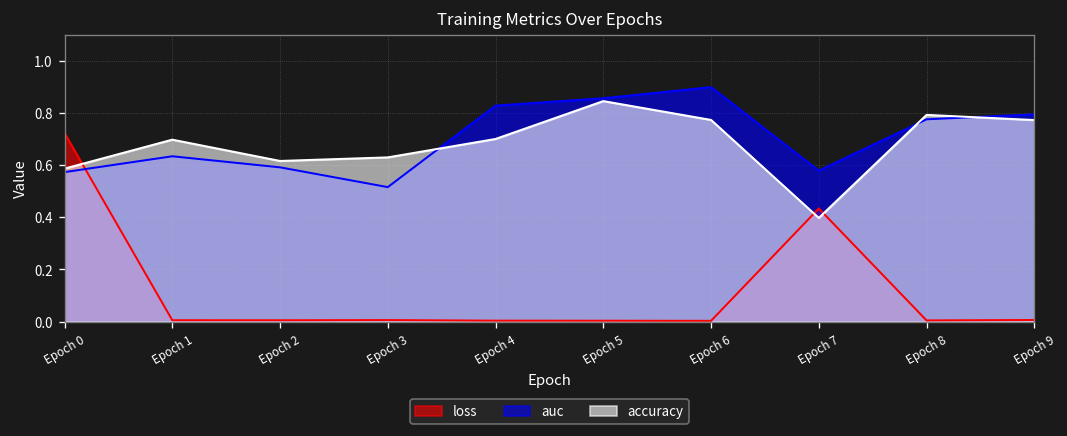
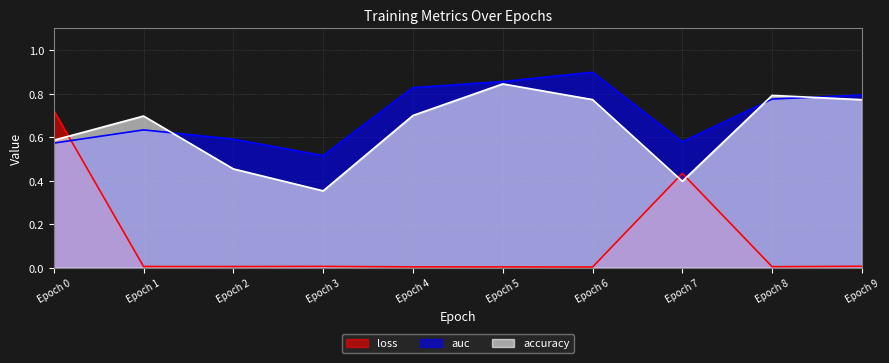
  {
    "loss": {
      "Epoch 0": 0.72,
      "Epoch 1": 0.01,
      "Epoch 2": 0.01,
      "Epoch 3": 0.01,
      "Epoch 4": 0.00,
      "Epoch 5": 0.00,
      "Epoch 6": 0.00,
      "Epoch 7": 0.43,
      "Epoch 8": 0.00,
      "Epoch 9": 0.01
    },
    "auc": {
      "Epoch 0": 0.57,
      "Epoch 1": 0.63,
      "Epoch 2": 0.59,
      "Epoch 3": 0.52,
      "Epoch 4": 0.83,
      "Epoch 6": 0.90,
      "Epoch 7": 0.58,
      "Epoch 8": 0.78,
      "Epoch 9": 0.79
    },
    "accuracy": {
      "Epoch 0": 0.59,
      "Epoch 1": 0.70,
-     "Epoch 2": 0.62,
-     "Epoch 3": 0.63,
+     "Epoch 2": 0.45,
+     "Epoch 3": 0.35,
      "Epoch 4": 0.70,
      "Epoch 6": 0.77,
      "Epoch 7": 0.40,
      "Epoch 8": 0.79,
      "Epoch 9": 0.77
    }
  }
